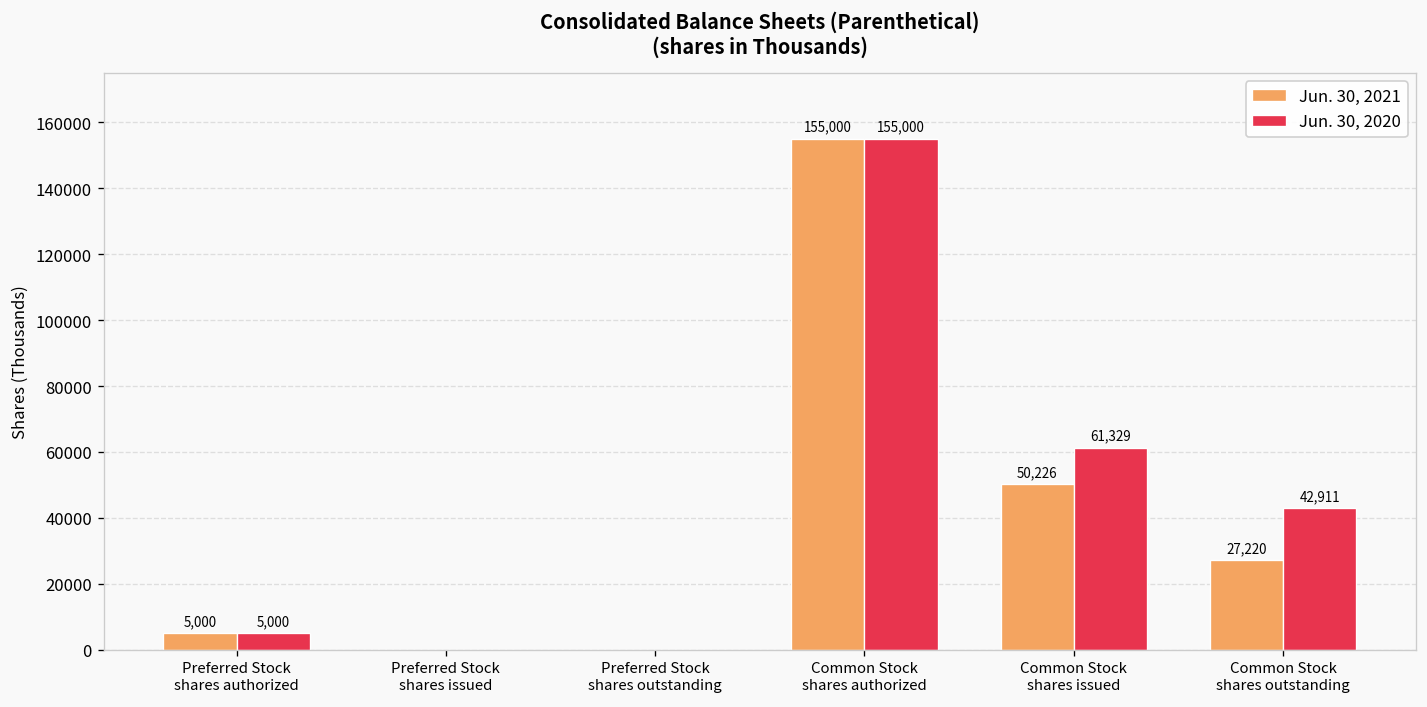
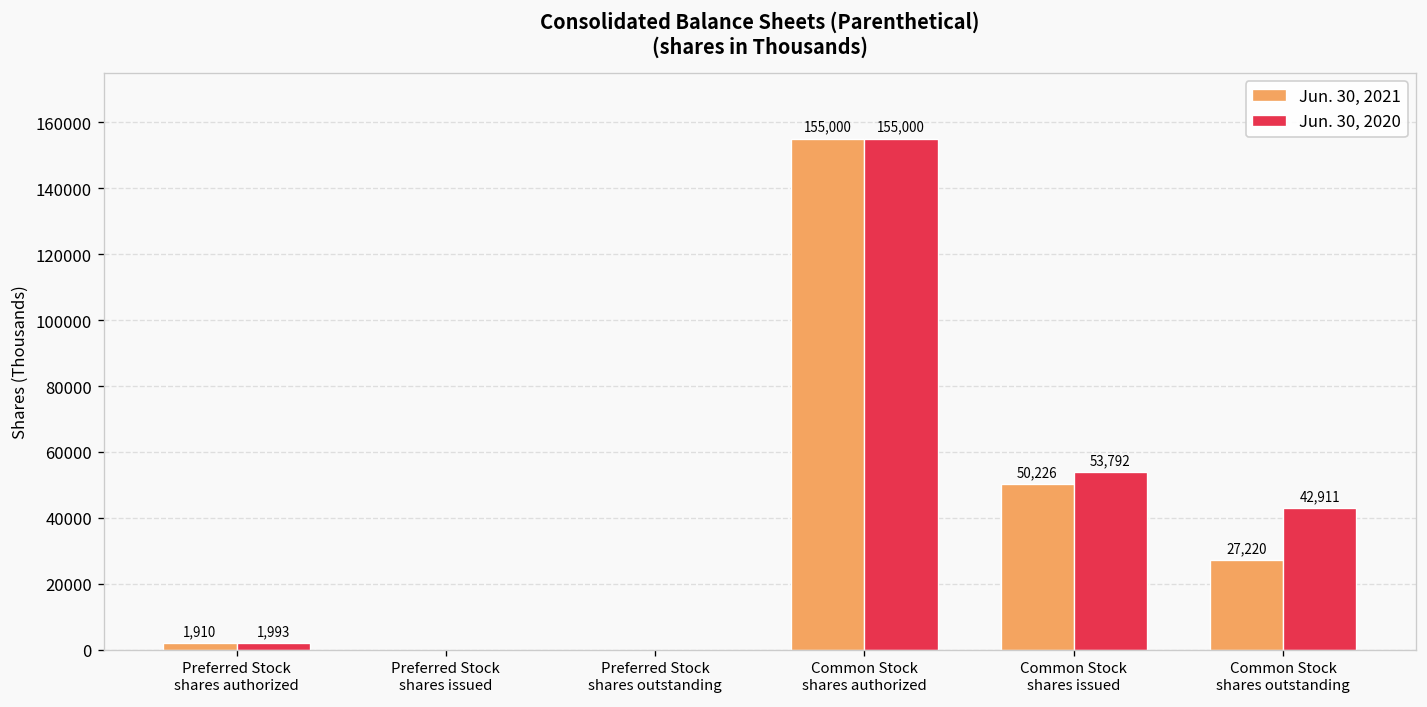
  {
    "Jun. 30, 2021": {
-     "Preferred Stock shares authorized": "5,000",
+     "Preferred Stock shares authorized": "1,910",
      "Common Stock shares authorized": "155,000",
      "Common Stock shares issued": "50,226",
      "Common Stock shares outstanding": "27,220"
    },
    "Jun. 30, 2020": {
-     "Preferred Stock shares authorized": "5,000",
+     "Preferred Stock shares authorized": "1,993",
      "Common Stock shares authorized": "155,000",
-     "Common Stock shares issued": "61,329",
+     "Common Stock shares issued": "53,792",
      "Common Stock shares outstanding": "42,911"
    }
  }
